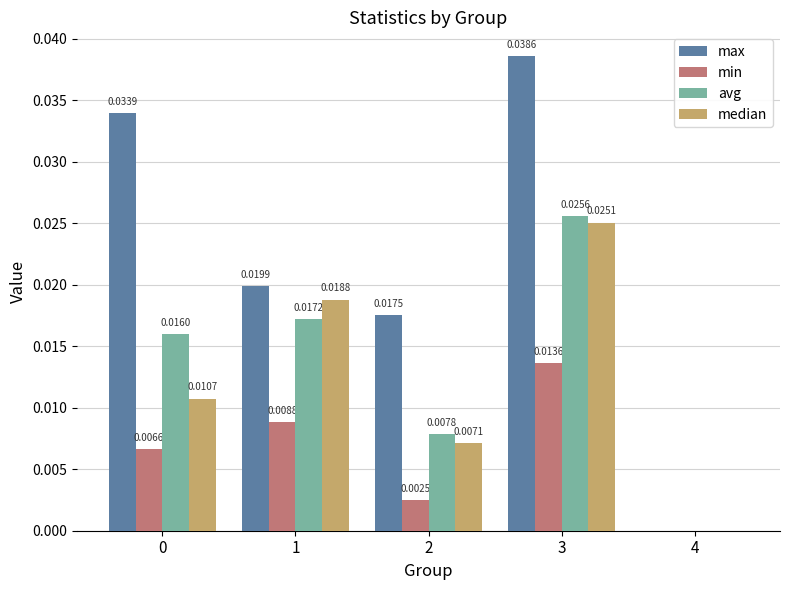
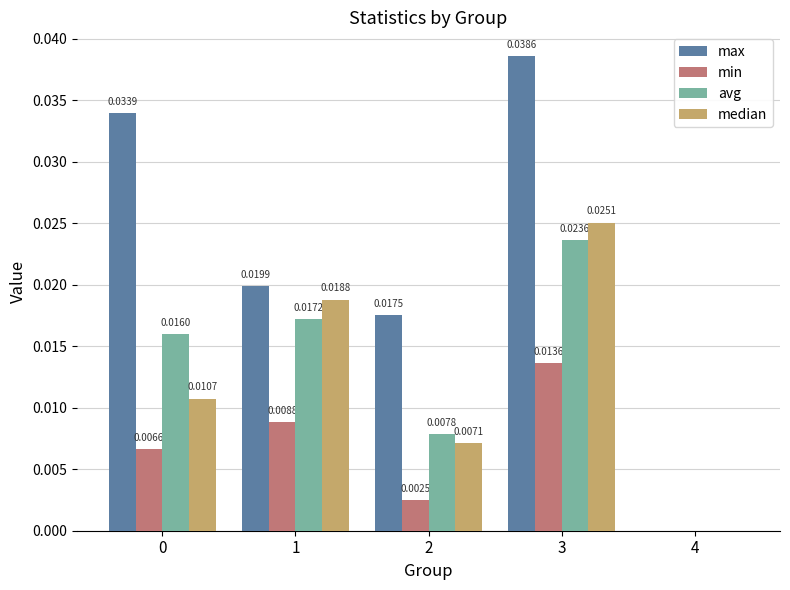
  {
    "max": {
      "0": 0.0339,
      "1": 0.0199,
      "2": 0.0175,
      "3": 0.0386
    },
    "avg": {
      "0": 0.0160,
      "1": 0.0172,
      "2": 0.0078,
-     "3": 0.0256
+     "3": 0.0236
    }
  }
